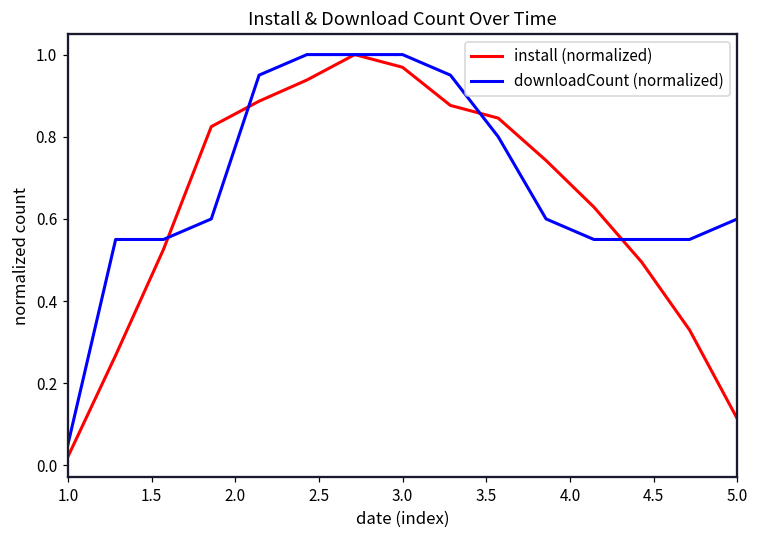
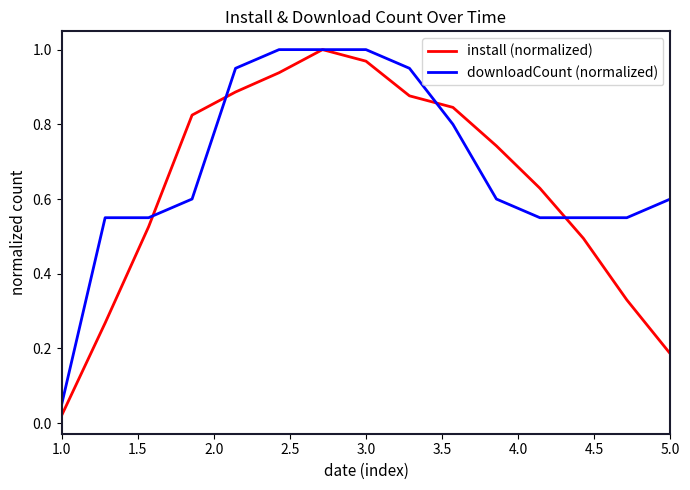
  {
    "install (normalized)": {
      "1.0": 0.02,
      "3.0": 0.97,
-     "5.0": 0.11
+     "5.0": 0.19
    },
    "downloadCount (normalized)": {
      "1.0": 0.05,
      "3.0": 1.00,
      "5.0": 0.60
    }
  }
